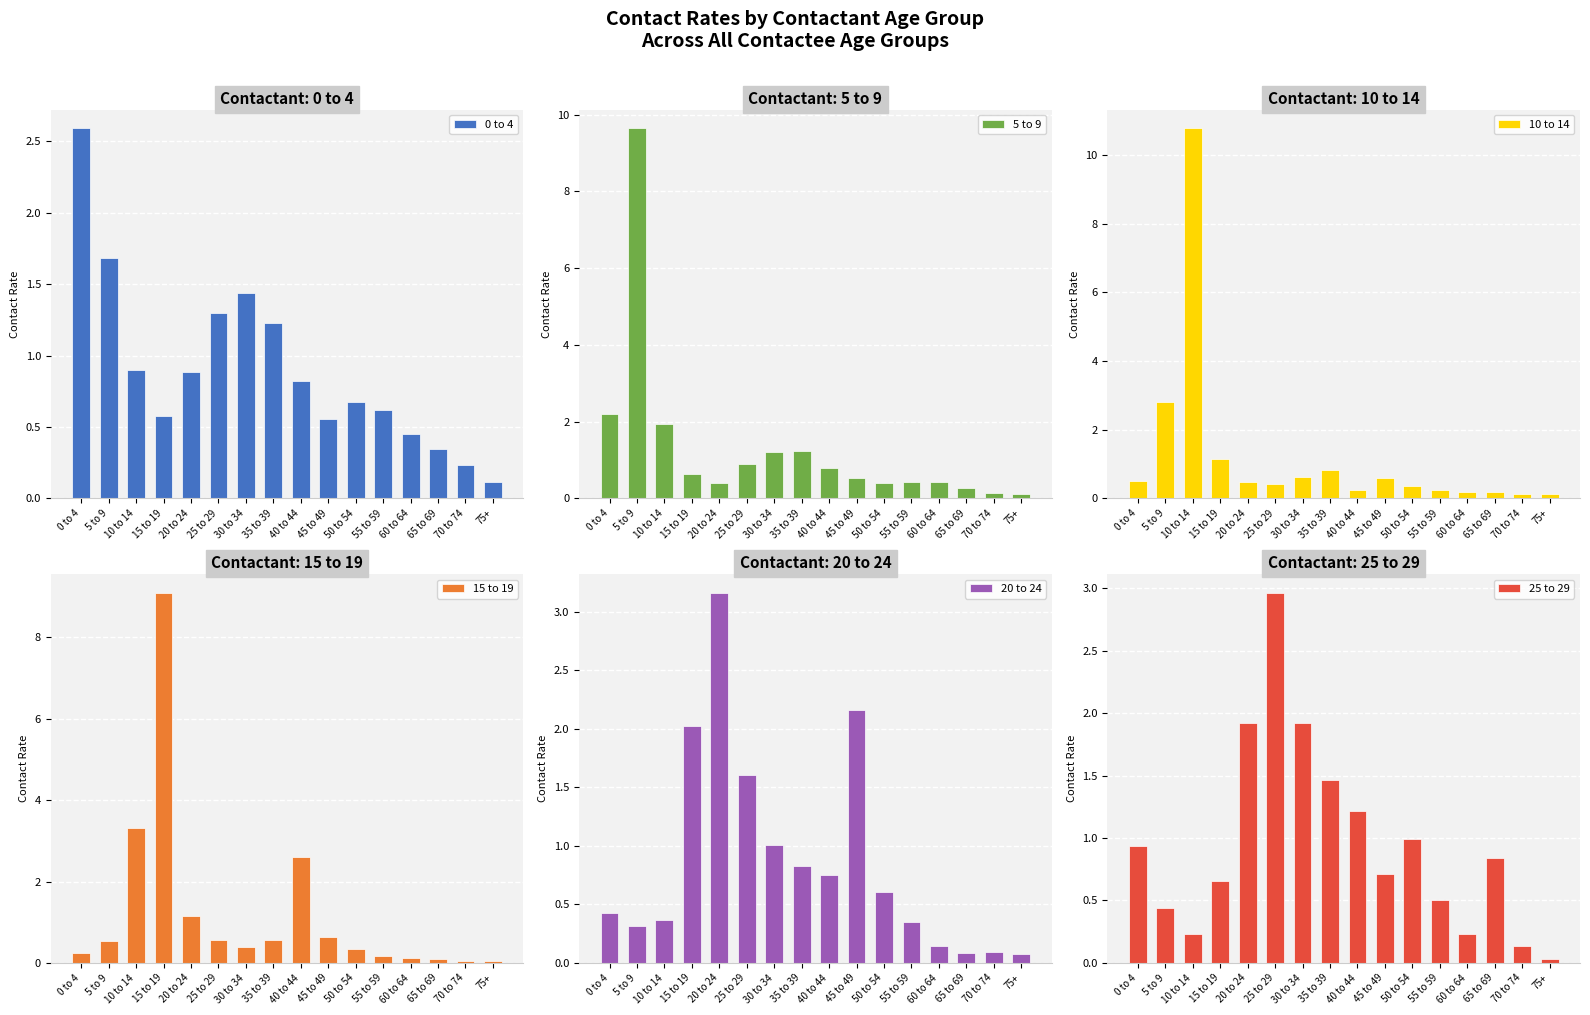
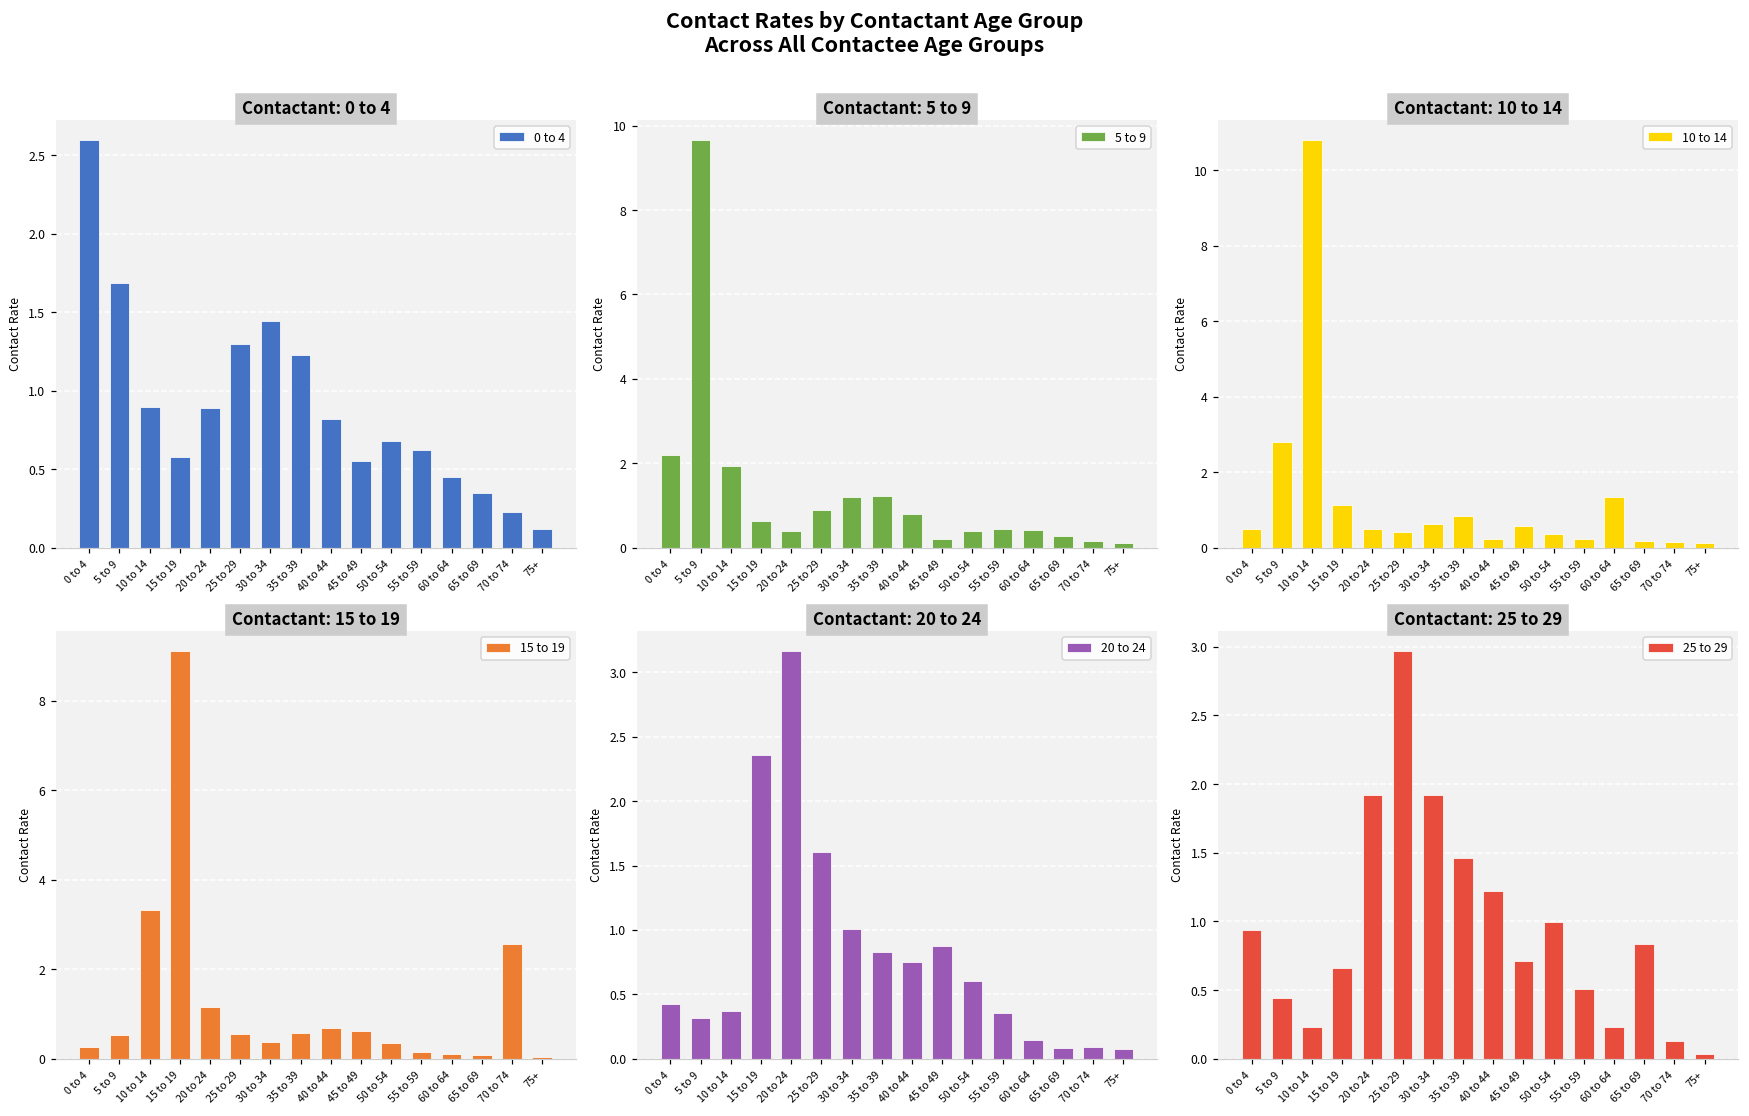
  {
    "Contactant: 0 to 4": {
      "0 to 4": 2.59,
      "5 to 9": 1.69,
      "10 to 14": 0.90,
      "15 to 19": 0.58,
      "20 to 24": 0.89,
      "25 to 29": 1.30,
      "30 to 34": 1.44,
      "35 to 39": 1.23,
      "40 to 44": 0.82,
      "45 to 49": 0.56,
      "50 to 54": 0.68,
      "55 to 59": 0.62,
      "60 to 64": 0.45,
      "65 to 69": 0.35,
      "70 to 74": 0.23,
      "75+": 0.12
    },
    "Contactant: 5 to 9": {
      "0 to 4": 2.2,
      "5 to 9": 9.7,
      "10 to 14": 1.9,
      "15 to 19": 0.6,
      "20 to 24": 0.4,
      "25 to 29": 0.9,
      "30 to 34": 1.2,
      "35 to 39": 1.2,
      "40 to 44": 0.8,
-     "45 to 49": 0.5,
+     "45 to 49": 0.2,
      "50 to 54": 0.4,
      "55 to 59": 0.4,
      "60 to 64": 0.4,
      "65 to 69": 0.3,
      "70 to 74": 0.2,
      "75+": 0.1
    },
    "Contactant: 10 to 14": {
      "0 to 4": 0.5,
      "5 to 9": 2.8,
      "10 to 14": 10.8,
      "15 to 19": 1.1,
      "20 to 24": 0.5,
      "25 to 29": 0.4,
      "30 to 34": 0.6,
      "35 to 39": 0.8,
      "40 to 44": 0.2,
      "45 to 49": 0.6,
      "50 to 54": 0.4,
      "55 to 59": 0.2,
-     "60 to 64": 0.2,
+     "60 to 64": 1.3,
      "65 to 69": 0.2,
      "70 to 74": 0.1,
      "75+": 0.1
    },
    "Contactant: 15 to 19": {
      "0 to 4": 0.3,
      "5 to 9": 0.5,
      "10 to 14": 3.3,
      "15 to 19": 9.1,
      "20 to 24": 1.2,
      "25 to 29": 0.6,
      "30 to 34": 0.4,
      "35 to 39": 0.6,
-     "40 to 44": 2.6,
+     "40 to 44": 0.7,
      "45 to 49": 0.6,
      "50 to 54": 0.3,
      "55 to 59": 0.2,
      "60 to 64": 0.1,
      "65 to 69": 0.1,
-     "70 to 74": 0.1
+     "70 to 74": 2.6
    },
    "Contactant: 20 to 24": {
      "0 to 4": 0.42,
      "5 to 9": 0.32,
      "10 to 14": 0.37,
-     "15 to 19": 2.02,
+     "15 to 19": 2.36,
      "20 to 24": 3.16,
      "25 to 29": 1.60,
      "30 to 34": 1.01,
      "35 to 39": 0.83,
      "40 to 44": 0.76,
-     "45 to 49": 2.16,
+     "45 to 49": 0.88,
      "50 to 54": 0.61,
      "55 to 59": 0.35,
      "60 to 64": 0.15,
      "65 to 69": 0.08,
      "70 to 74": 0.09,
      "75+": 0.07
    },
    "Contactant: 25 to 29": {
      "0 to 4": 0.94,
      "5 to 9": 0.44,
      "10 to 14": 0.23,
      "15 to 19": 0.66,
      "20 to 24": 1.92,
      "25 to 29": 2.97,
      "30 to 34": 1.92,
      "35 to 39": 1.46,
      "40 to 44": 1.22,
      "45 to 49": 0.71,
      "50 to 54": 0.99,
      "55 to 59": 0.51,
      "60 to 64": 0.23,
      "65 to 69": 0.84,
      "70 to 74": 0.13,
      "75+": 0.04
    }
  }
